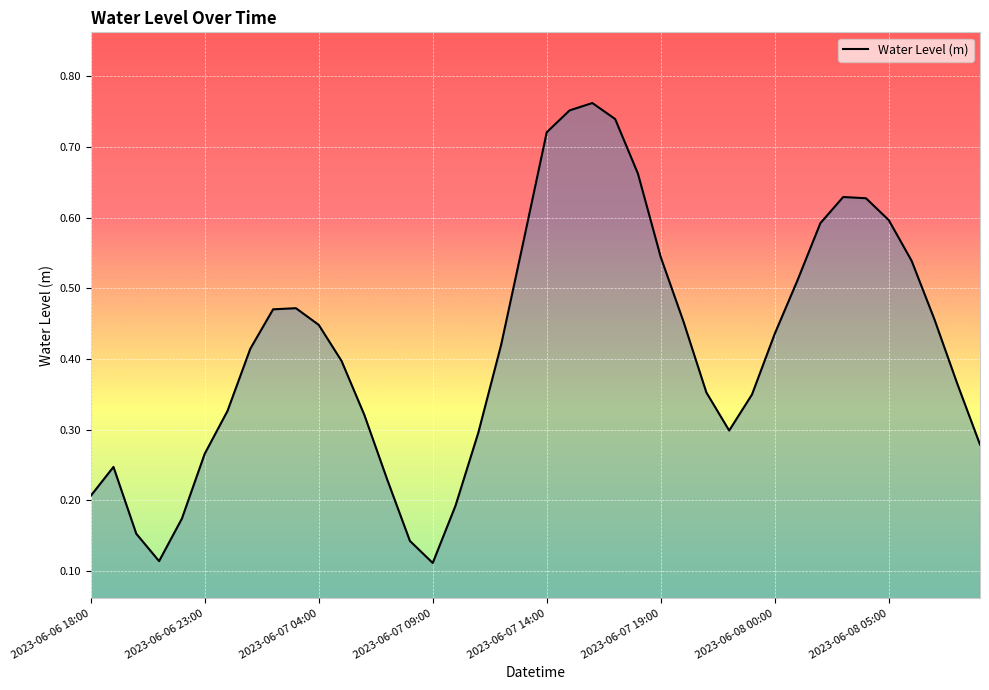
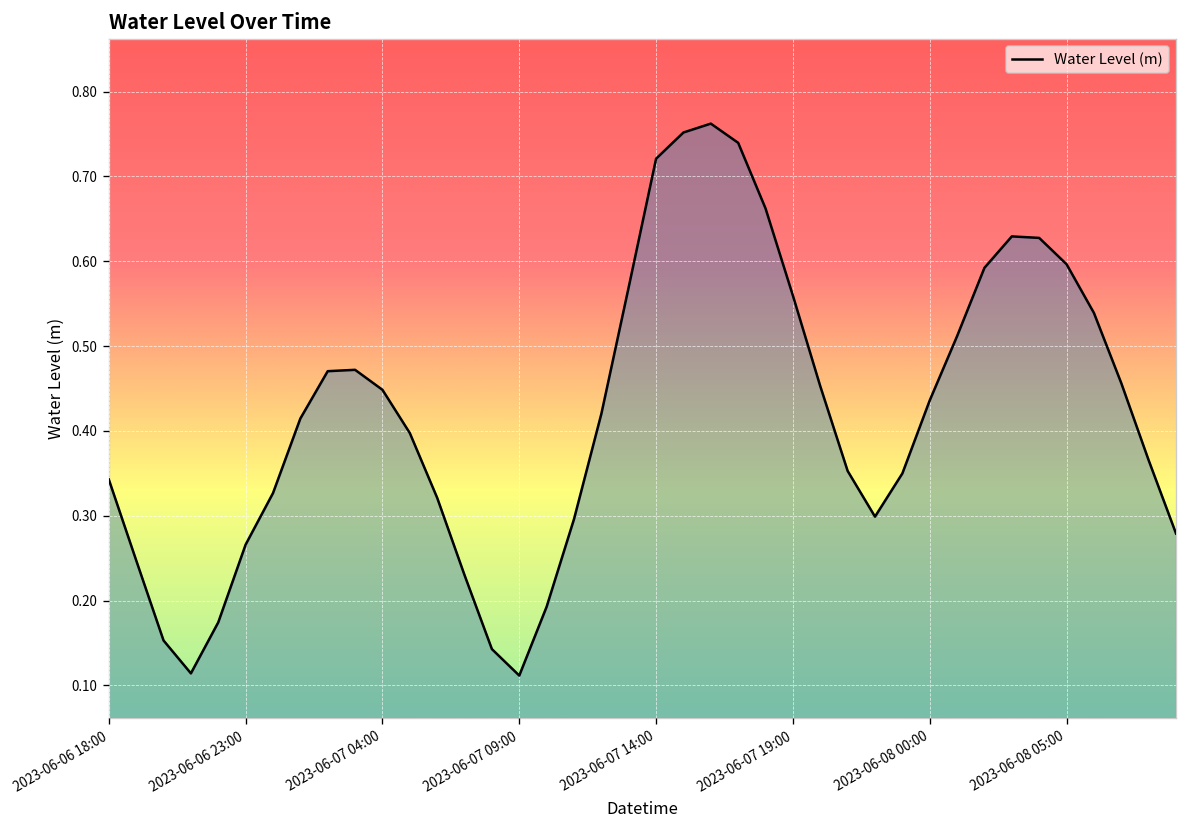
  {
-   "2023-06-06 18:00": 0.21,
+   "2023-06-06 18:00": 0.34,
    "2023-06-06 23:00": 0.27,
    "2023-06-07 04:00": 0.45,
    "2023-06-07 09:00": 0.11,
    "2023-06-07 14:00": 0.72,
-   "2023-06-07 19:00": 0.54,
+   "2023-06-07 19:00": 0.56,
    "2023-06-08 00:00": 0.44,
    "2023-06-08 05:00": 0.60
  }
